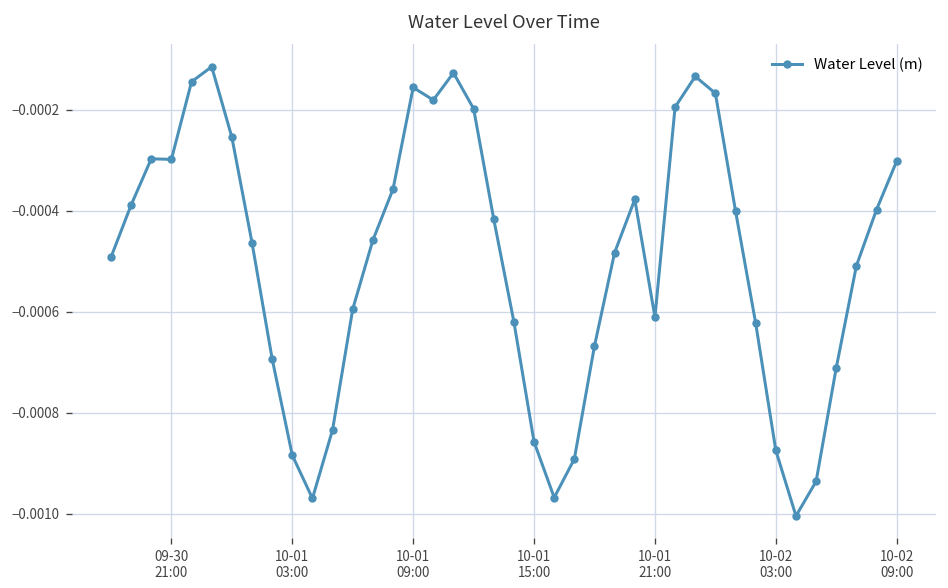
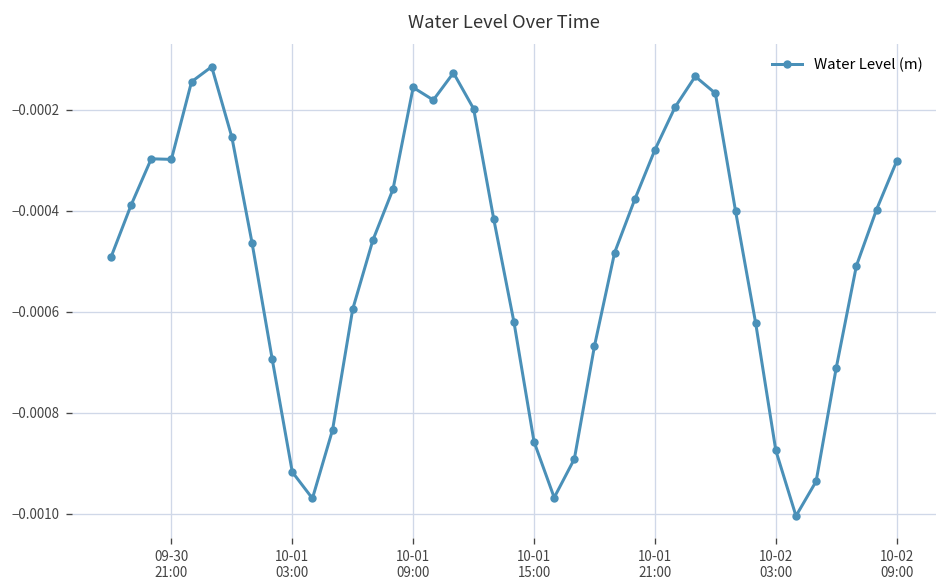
  {
    "09-30 21:00": -0.00030,
-   "10-01 03:00": -0.00088,
+   "10-01 03:00": -0.00092,
    "10-01 09:00": -0.00016,
    "10-01 15:00": -0.00086,
-   "10-01 21:00": -0.00061,
+   "10-01 21:00": -0.00028,
    "10-02 03:00": -0.00087,
    "10-02 09:00": -0.00030
  }
